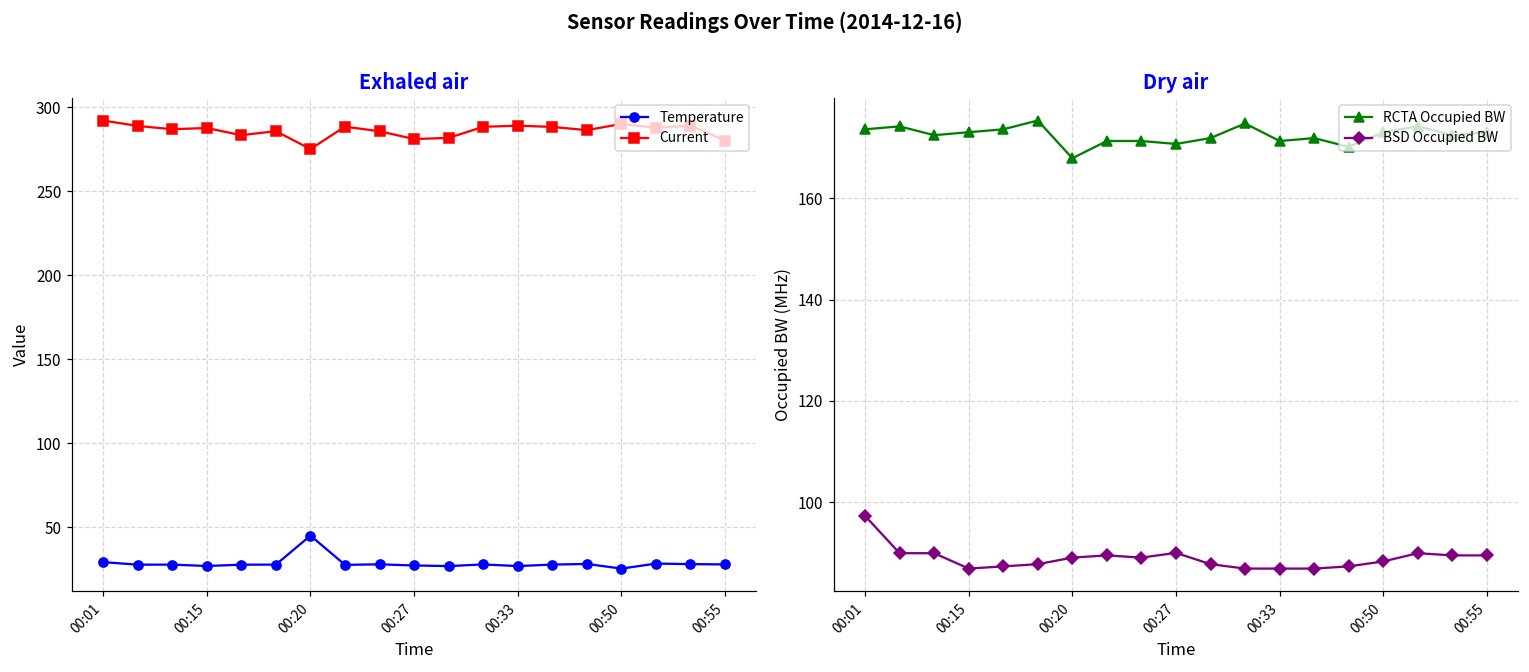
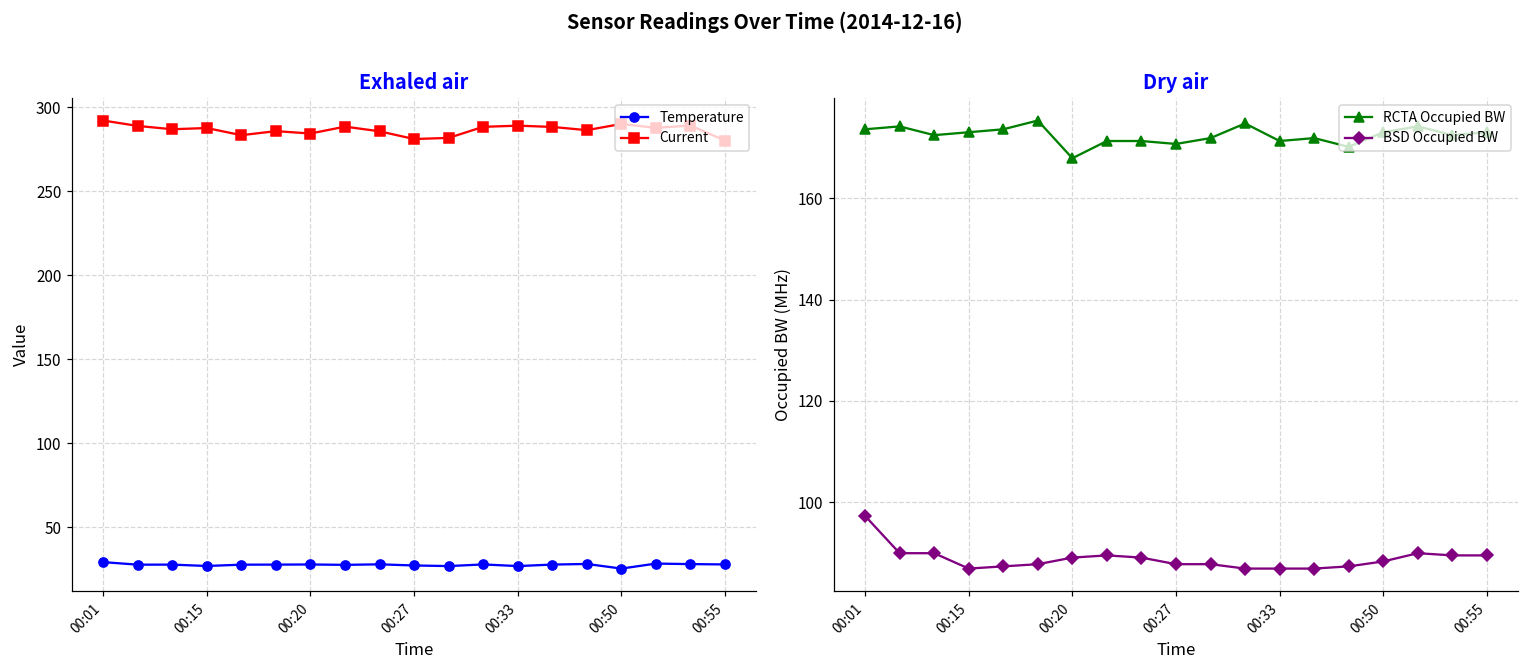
  {
    "Exhaled air": {
      "Temperature": {
        "00:01": 29,
        "00:15": 27,
-       "00:20": 45,
+       "00:20": 28,
        "00:27": 27,
        "00:33": 27,
        "00:50": 25,
        "00:55": 28
      },
      "Current": {
        "00:01": 292,
        "00:15": 288,
-       "00:20": 275,
+       "00:20": 284,
        "00:27": 281,
        "00:33": 289
      }
    },
    "Dry air": {
      "RCTA Occupied BW": {
        "00:01": 174,
        "00:15": 173,
        "00:20": 168,
        "00:27": 171,
        "00:33": 171
      },
      "BSD Occupied BW": {
        "00:01": 97,
        "00:15": 87,
        "00:20": 89,
-       "00:27": 90,
+       "00:27": 88,
        "00:33": 87,
        "00:50": 88,
        "00:55": 89
      }
    }
  }
